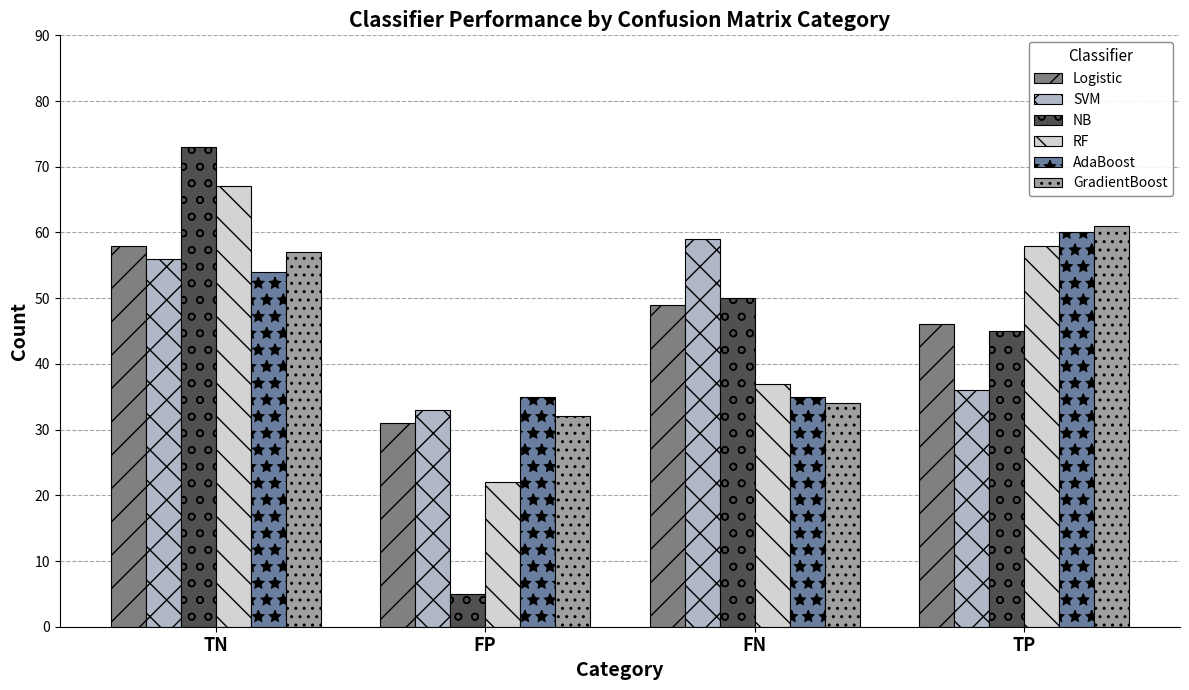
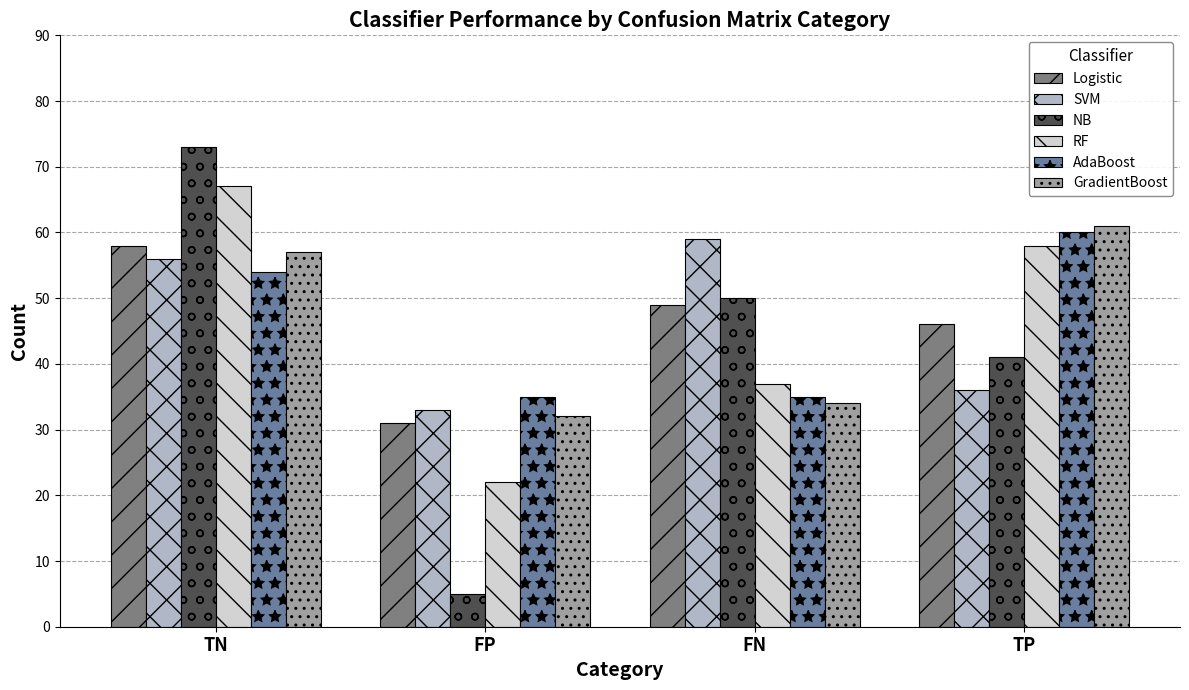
  {
    "NB": {
      "TN": 73,
      "FP": 5,
      "FN": 50,
-     "TP": 45
+     "TP": 41
    }
  }
